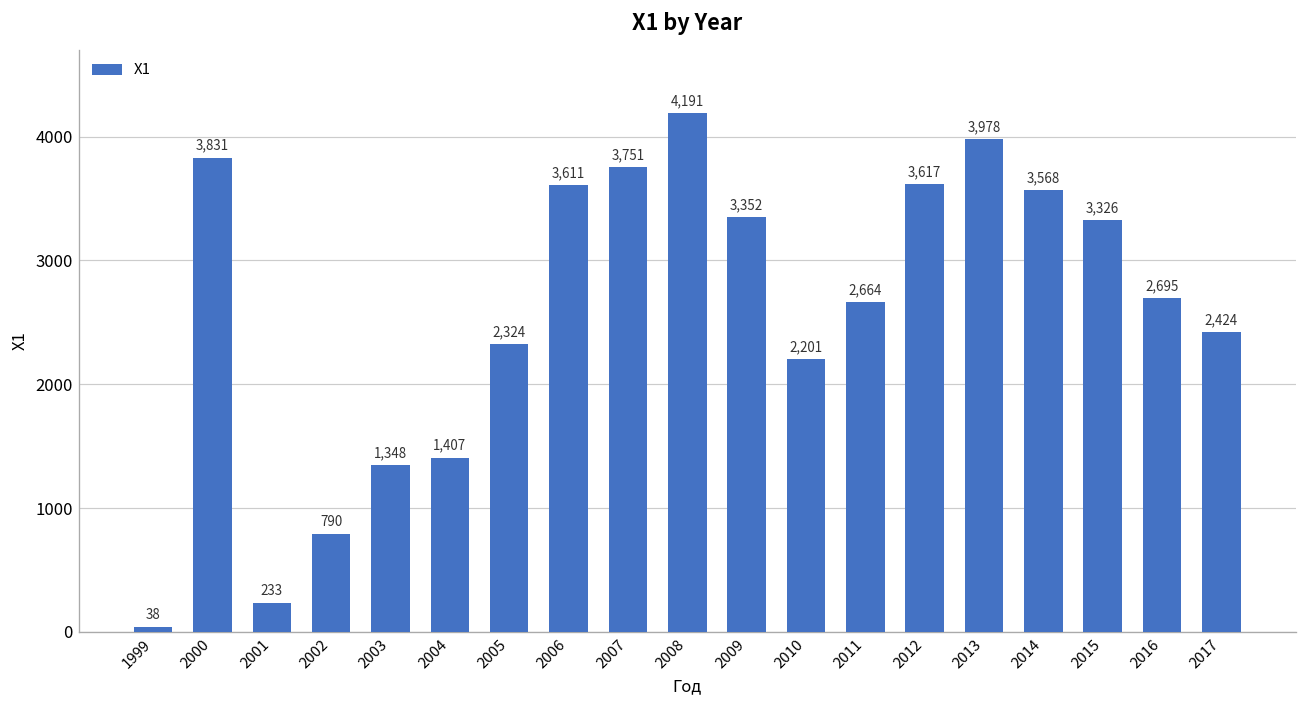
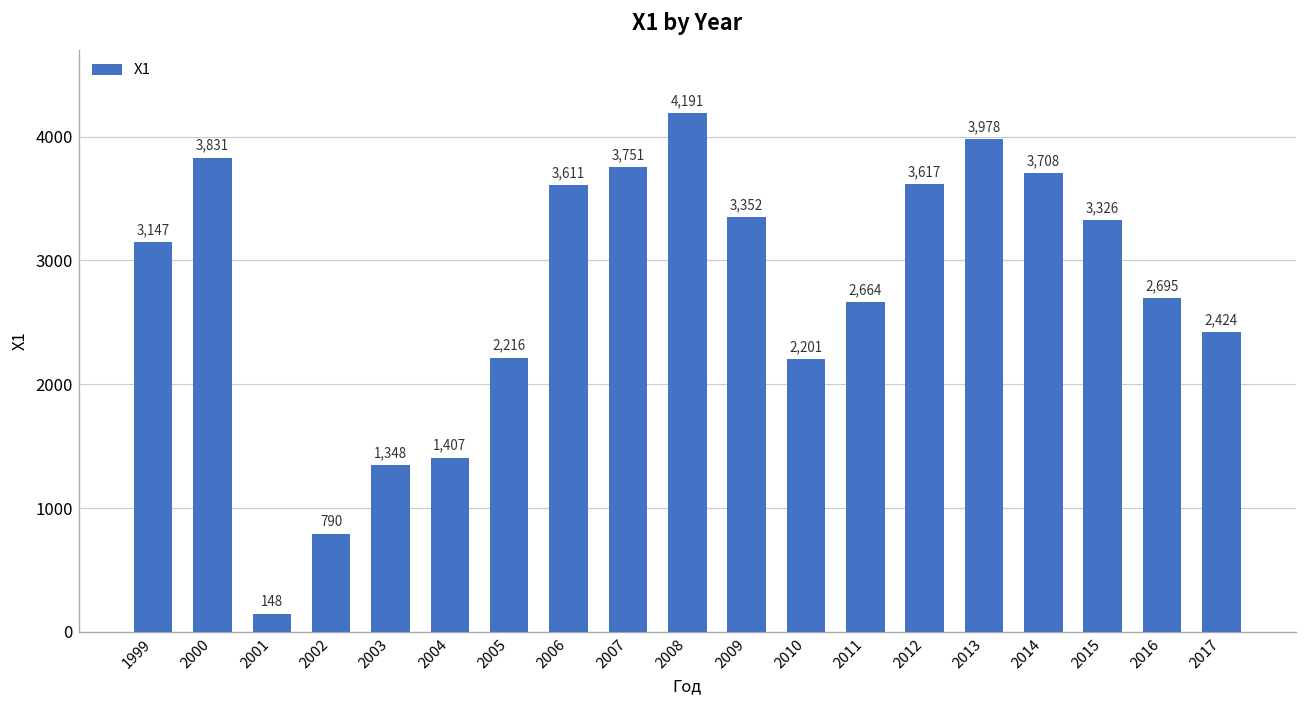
  {
-   "1999": "38",
+   "1999": "3,147",
    "2000": "3,831",
-   "2001": "233",
+   "2001": "148",
    "2002": "790",
    "2003": "1,348",
    "2004": "1,407",
-   "2005": "2,324",
+   "2005": "2,216",
    "2006": "3,611",
    "2007": "3,751",
    "2008": "4,191",
    "2009": "3,352",
    "2010": "2,201",
    "2011": "2,664",
    "2012": "3,617",
    "2013": "3,978",
-   "2014": "3,568",
+   "2014": "3,708",
    "2015": "3,326",
    "2016": "2,695",
    "2017": "2,424"
  }
